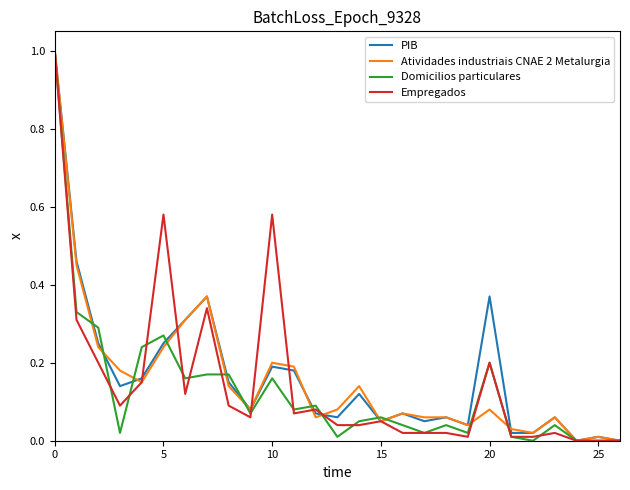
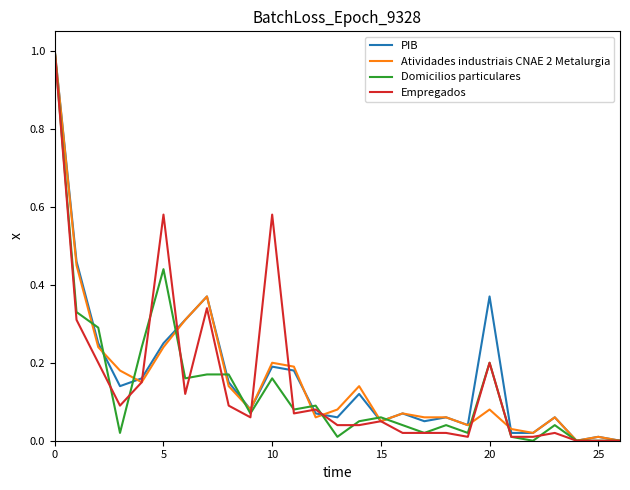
  {
    "PIB": {
      "5": 0.25,
      "10": 0.19,
      "20": 0.37
    },
    "Atividades industriais CNAE 2 Metalurgia": {
      "5": 0.24,
      "10": 0.20,
      "20": 0.08
    },
    "Domicilios particulares": {
-     "5": 0.27,
+     "5": 0.44,
      "10": 0.16,
      "15": 0.06
    },
    "Empregados": {
      "5": 0.58,
      "10": 0.58
    }
  }
